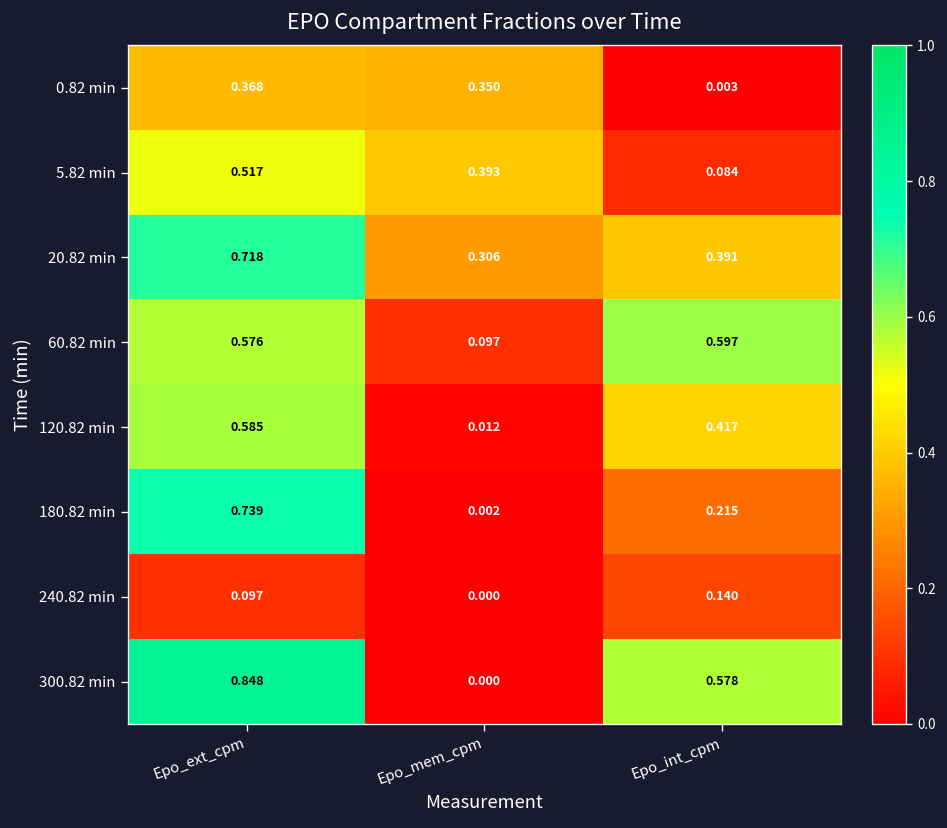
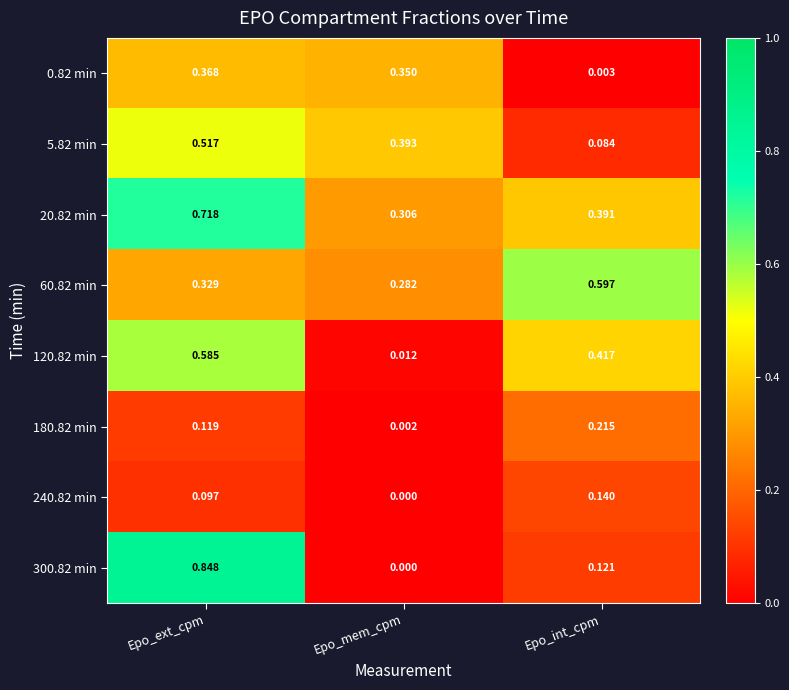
  {
    "0.82 min": {
      "Epo_ext_cpm": 0.368,
      "Epo_mem_cpm": 0.350,
      "Epo_int_cpm": 0.003
    },
    "5.82 min": {
      "Epo_ext_cpm": 0.517,
      "Epo_mem_cpm": 0.393,
      "Epo_int_cpm": 0.084
    },
    "20.82 min": {
      "Epo_ext_cpm": 0.718,
      "Epo_mem_cpm": 0.306,
      "Epo_int_cpm": 0.391
    },
    "60.82 min": {
-     "Epo_ext_cpm": 0.576,
-     "Epo_mem_cpm": 0.097,
+     "Epo_ext_cpm": 0.329,
+     "Epo_mem_cpm": 0.282,
      "Epo_int_cpm": 0.597
    },
    "120.82 min": {
      "Epo_ext_cpm": 0.585,
      "Epo_mem_cpm": 0.012,
      "Epo_int_cpm": 0.417
    },
    "180.82 min": {
-     "Epo_ext_cpm": 0.739,
+     "Epo_ext_cpm": 0.119,
      "Epo_mem_cpm": 0.002,
      "Epo_int_cpm": 0.215
    },
    "240.82 min": {
      "Epo_ext_cpm": 0.097,
      "Epo_mem_cpm": 0.000,
      "Epo_int_cpm": 0.140
    },
    "300.82 min": {
      "Epo_ext_cpm": 0.848,
      "Epo_mem_cpm": 0.000,
-     "Epo_int_cpm": 0.578
+     "Epo_int_cpm": 0.121
    }
  }
